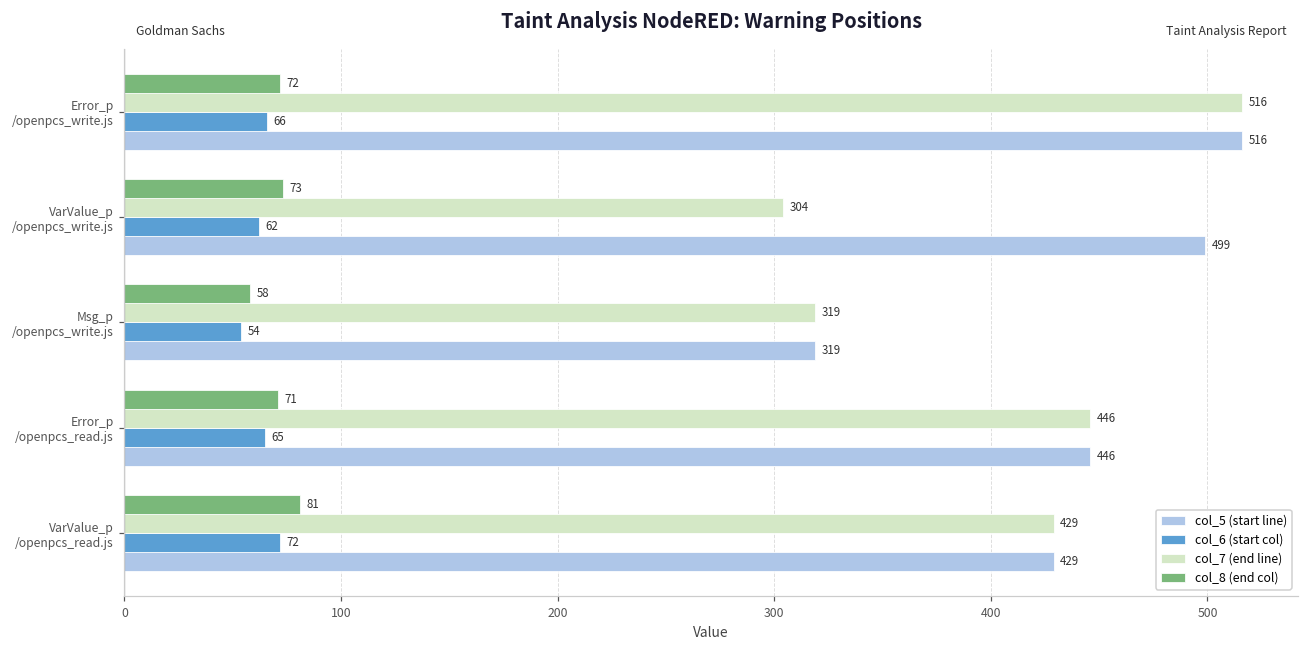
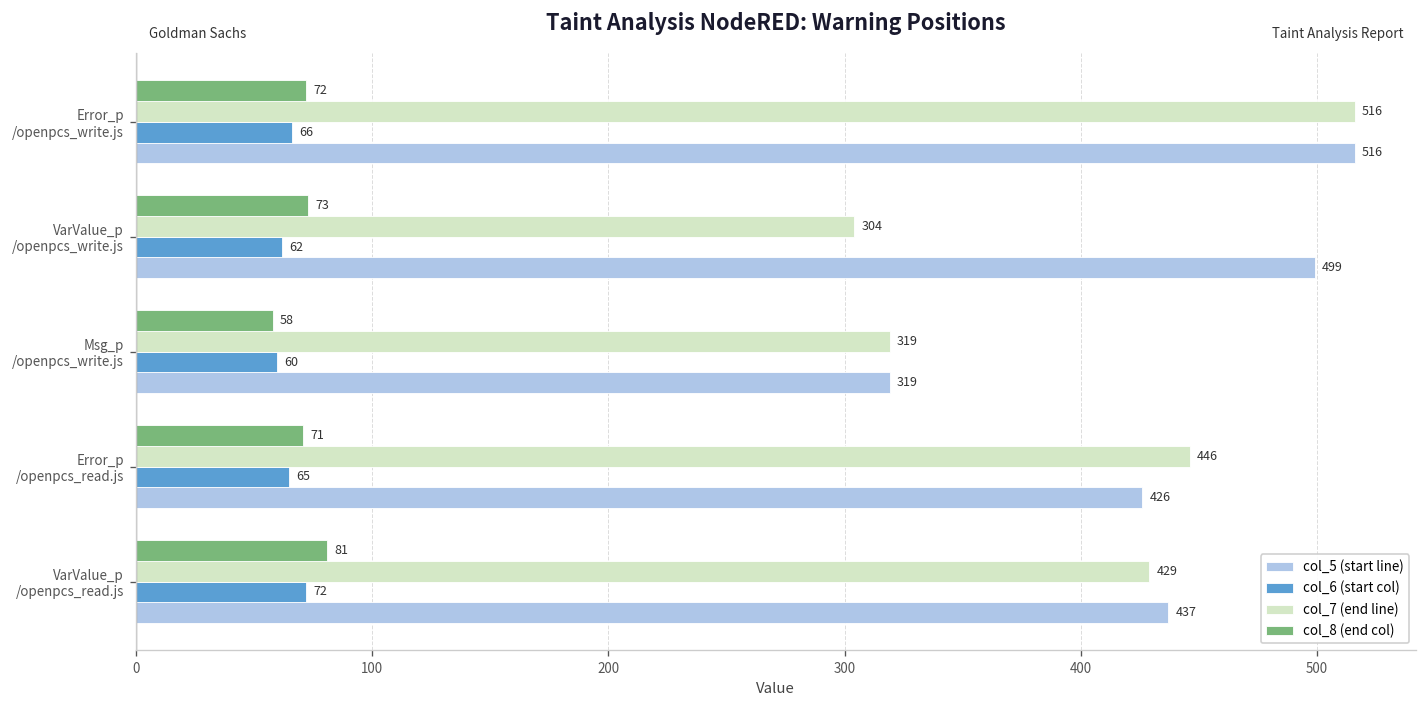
  {
    "col_5 (start line)": {
      "Error_p /openpcs_write.js": 516,
      "VarValue_p /openpcs_write.js": 499,
      "Msg_p /openpcs_write.js": 319,
-     "Error_p /openpcs_read.js": 446,
-     "VarValue_p /openpcs_read.js": 429
+     "Error_p /openpcs_read.js": 426,
+     "VarValue_p /openpcs_read.js": 437
    },
    "col_6 (start col)": {
      "Error_p /openpcs_write.js": 66,
      "VarValue_p /openpcs_write.js": 62,
-     "Msg_p /openpcs_write.js": 54,
+     "Msg_p /openpcs_write.js": 60,
      "Error_p /openpcs_read.js": 65,
      "VarValue_p /openpcs_read.js": 72
    },
    "col_7 (end line)": {
      "Error_p /openpcs_write.js": 516,
      "VarValue_p /openpcs_write.js": 304,
      "Msg_p /openpcs_write.js": 319,
      "Error_p /openpcs_read.js": 446,
      "VarValue_p /openpcs_read.js": 429
    },
    "col_8 (end col)": {
      "Error_p /openpcs_write.js": 72,
      "VarValue_p /openpcs_write.js": 73,
      "Msg_p /openpcs_write.js": 58,
      "Error_p /openpcs_read.js": 71,
      "VarValue_p /openpcs_read.js": 81
    }
  }
